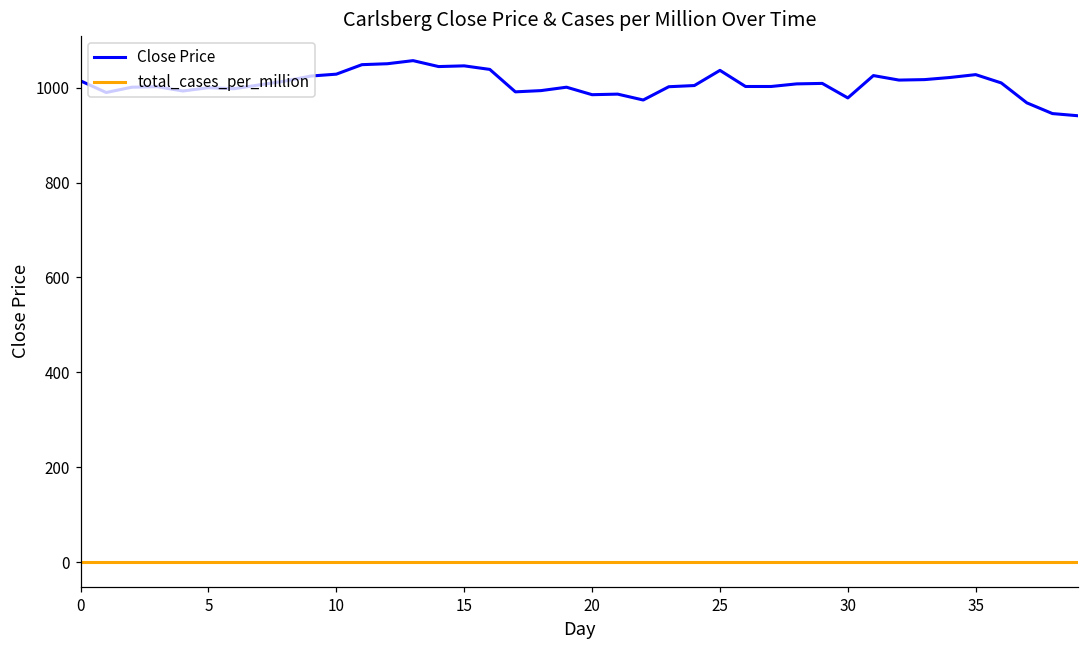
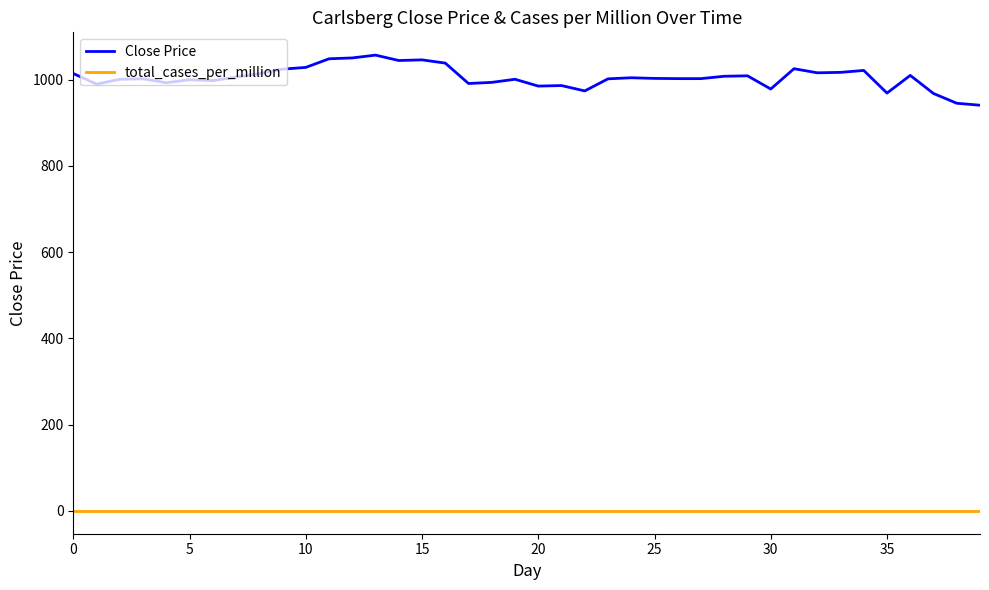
  {
    "Close Price": {
      "0": 1010,
      "10": 1030,
      "15": 1050,
      "20": 990,
-     "25": 1040,
+     "25": 1000,
      "30": 980,
-     "35": 1030
+     "35": 970
    },
    "total_cases_per_million": {
      "0": 0,
      "5": 0,
      "10": 0,
      "15": 0,
      "20": 0,
      "25": 0,
      "30": 0,
      "35": 0
    }
  }
